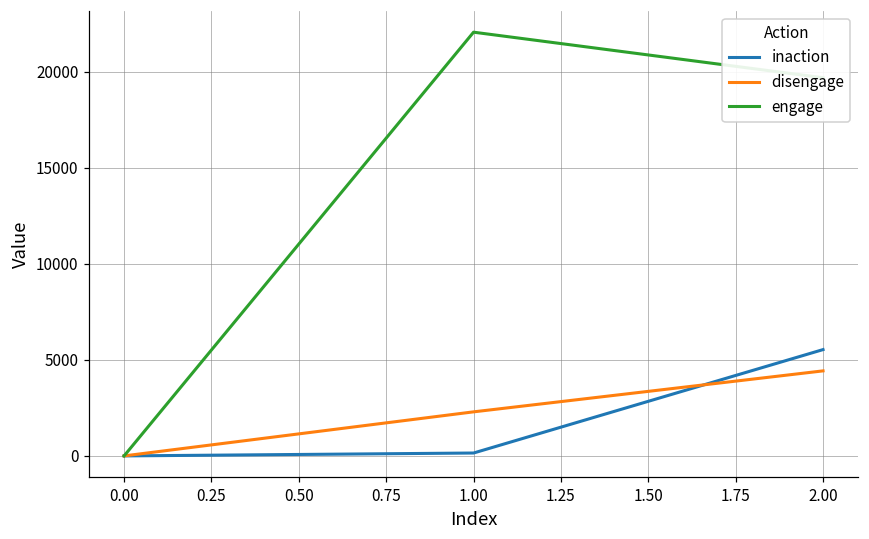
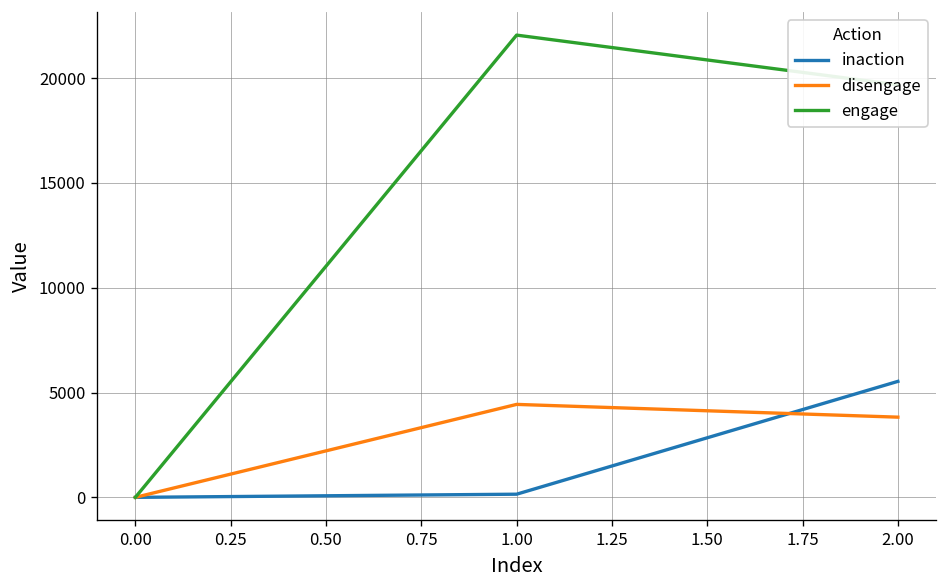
  {
    "inaction": {
      "1.00": 200,
      "2.00": 5500
    },
    "disengage": {
-     "1.00": 2300,
-     "2.00": 4400
+     "1.00": 4400,
+     "2.00": 3800
    },
    "engage": {
      "1.00": 22100
    }
  }
